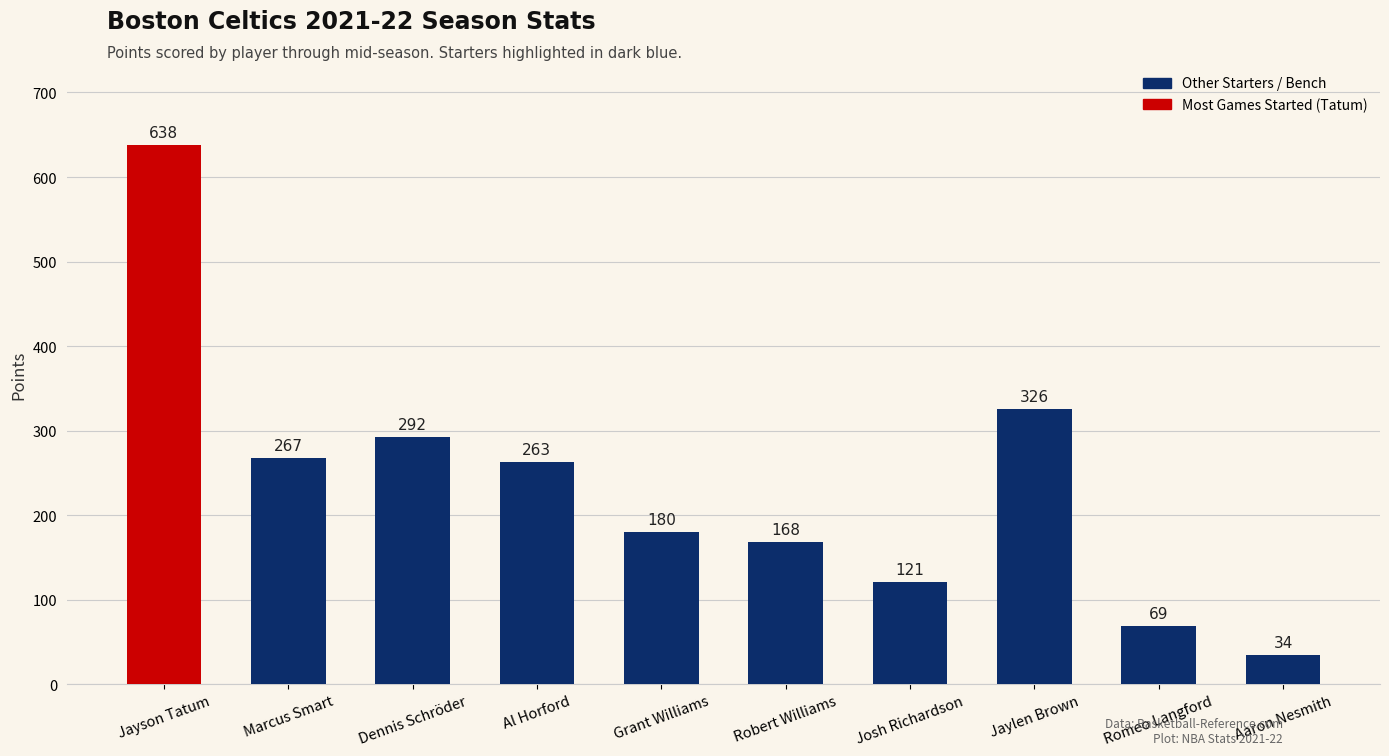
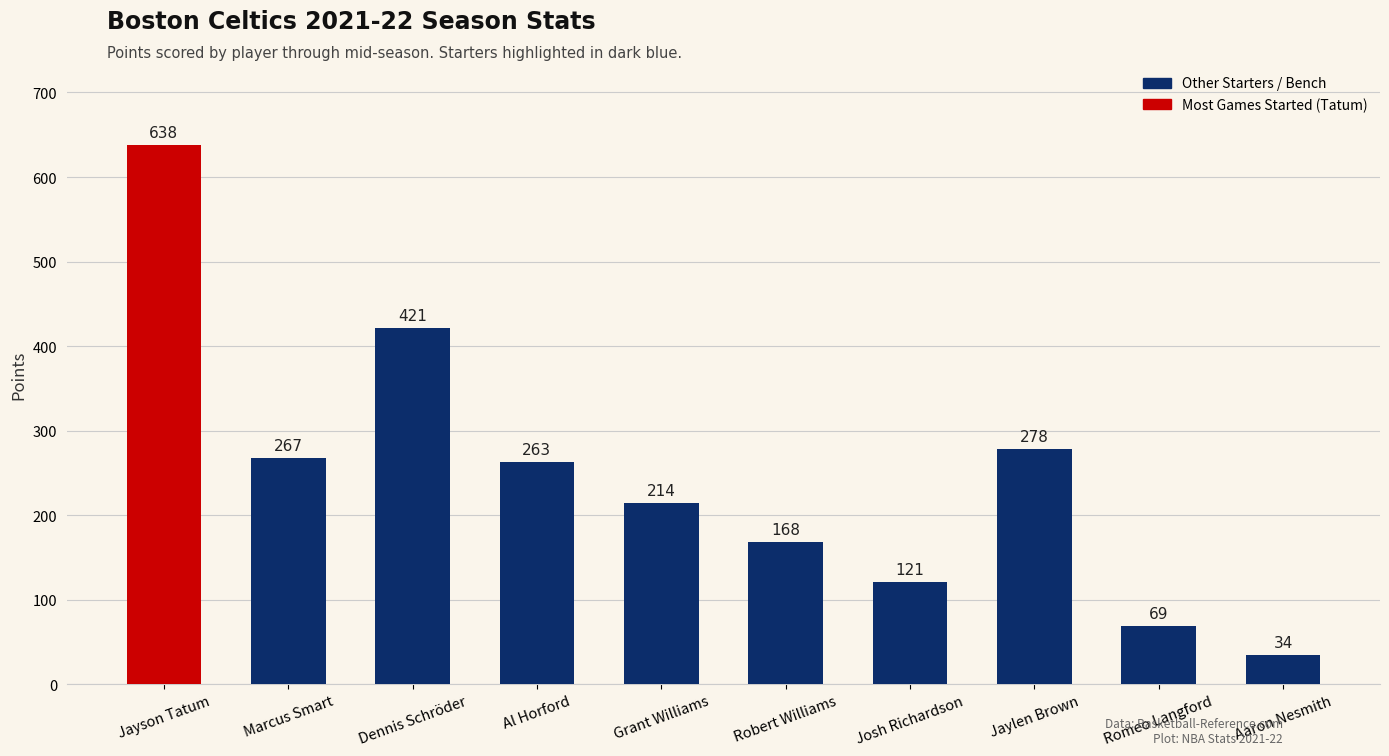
  {
    "Jayson Tatum": 638,
    "Marcus Smart": 267,
-   "Dennis Schröder": 292,
+   "Dennis Schröder": 421,
    "Al Horford": 263,
-   "Grant Williams": 180,
+   "Grant Williams": 214,
    "Robert Williams": 168,
    "Josh Richardson": 121,
-   "Jaylen Brown": 326,
+   "Jaylen Brown": 278,
    "Romeo Langford": 69,
    "Aaron Nesmith": 34
  }
